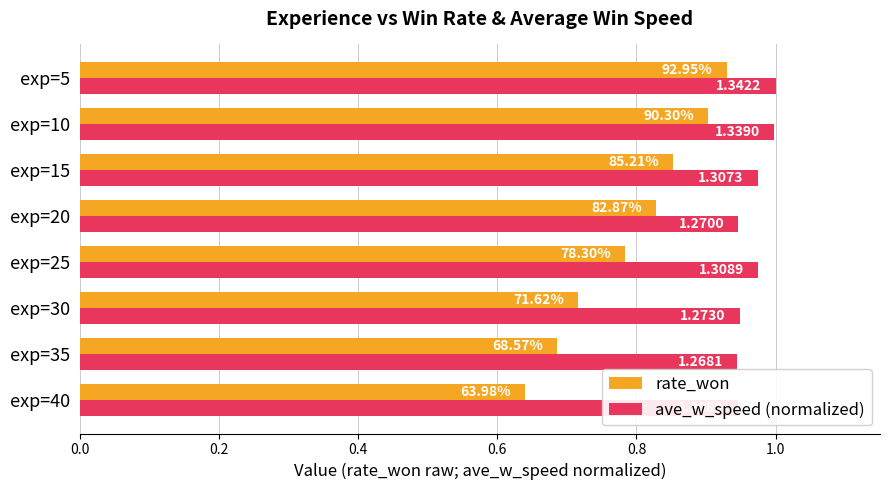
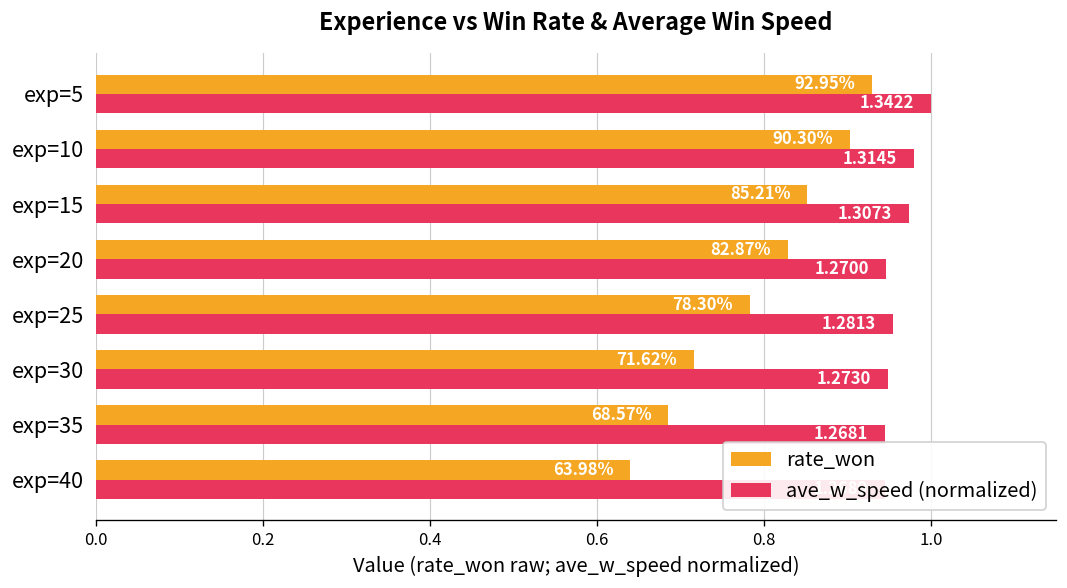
  {
    "rate_won": {
      "exp=5": "92.95%",
      "exp=10": "90.30%",
      "exp=15": "85.21%",
      "exp=20": "82.87%",
      "exp=25": "78.30%",
      "exp=30": "71.62%",
      "exp=35": "68.57%",
      "exp=40": "63.98%"
    },
    "ave_w_speed (normalized)": {
-     "exp=10": "1.3390",
-     "exp=25": "1.3089"
+     "exp=10": "1.3145",
+     "exp=25": "1.2813"
    }
  }
